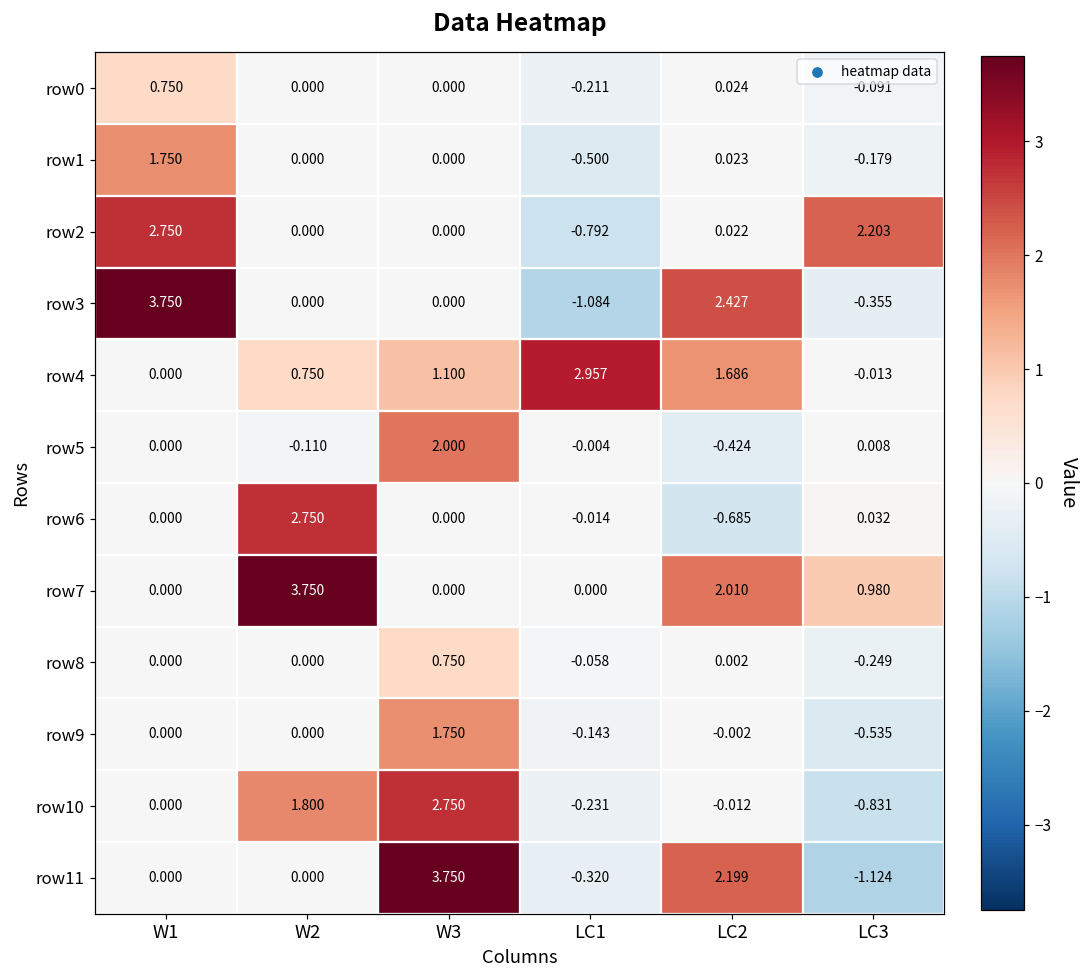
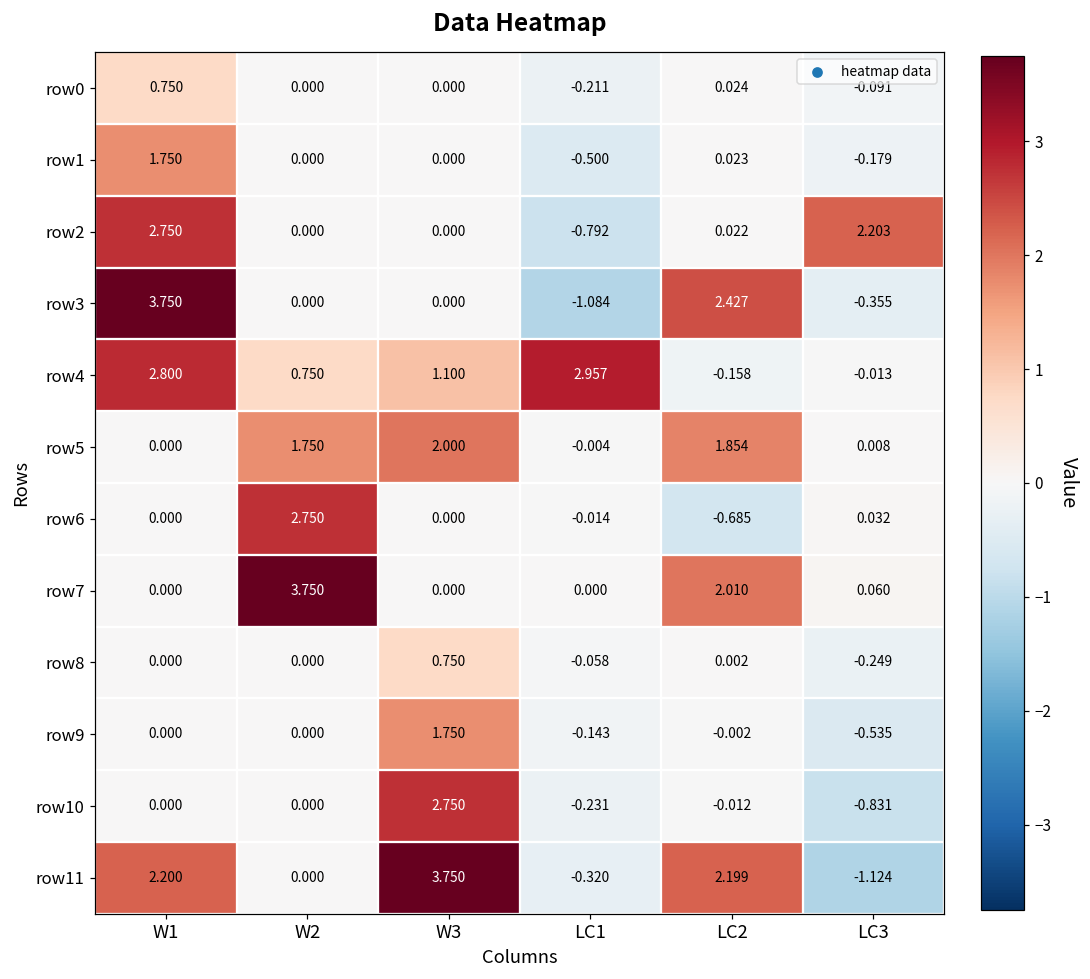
  {
    "row0": {
      "W1": 0.750,
      "W2": 0.000,
      "W3": 0.000,
      "LC1": -0.211,
      "LC2": 0.024
    },
    "row1": {
      "W1": 1.750,
      "W2": 0.000,
      "W3": 0.000,
      "LC1": -0.500,
      "LC2": 0.023,
      "LC3": -0.179
    },
    "row2": {
      "W1": 2.750,
      "W2": 0.000,
      "W3": 0.000,
      "LC1": -0.792,
      "LC2": 0.022,
      "LC3": 2.203
    },
    "row3": {
      "W1": 3.750,
      "W2": 0.000,
      "W3": 0.000,
      "LC1": -1.084,
      "LC2": 2.427,
      "LC3": -0.355
    },
    "row4": {
-     "W1": 0.000,
+     "W1": 2.800,
      "W2": 0.750,
      "W3": 1.100,
      "LC1": 2.957,
-     "LC2": 1.686,
+     "LC2": -0.158,
      "LC3": -0.013
    },
    "row5": {
      "W1": 0.000,
-     "W2": -0.110,
+     "W2": 1.750,
      "W3": 2.000,
      "LC1": -0.004,
-     "LC2": -0.424,
+     "LC2": 1.854,
      "LC3": 0.008
    },
    "row6": {
      "W1": 0.000,
      "W2": 2.750,
      "W3": 0.000,
      "LC1": -0.014,
      "LC2": -0.685,
      "LC3": 0.032
    },
    "row7": {
      "W1": 0.000,
      "W2": 3.750,
      "W3": 0.000,
      "LC1": 0.000,
      "LC2": 2.010,
-     "LC3": 0.980
+     "LC3": 0.060
    },
    "row8": {
      "W1": 0.000,
      "W2": 0.000,
      "W3": 0.750,
      "LC1": -0.058,
      "LC2": 0.002,
      "LC3": -0.249
    },
    "row9": {
      "W1": 0.000,
      "W2": 0.000,
      "W3": 1.750,
      "LC1": -0.143,
      "LC2": -0.002,
      "LC3": -0.535
    },
    "row10": {
      "W1": 0.000,
-     "W2": 1.800,
+     "W2": 0.000,
      "W3": 2.750,
      "LC1": -0.231,
      "LC2": -0.012,
      "LC3": -0.831
    },
    "row11": {
-     "W1": 0.000,
+     "W1": 2.200,
      "W2": 0.000,
      "W3": 3.750,
      "LC1": -0.320,
      "LC2": 2.199,
      "LC3": -1.124
    }
  }
